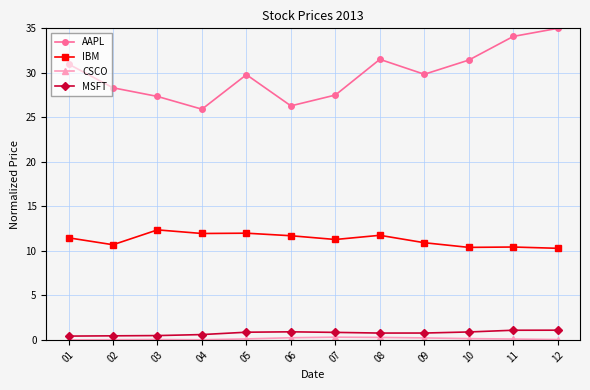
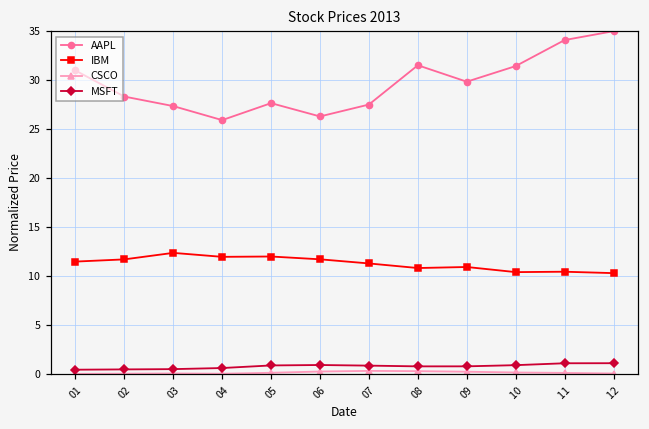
  {
    "AAPL": {
      "02": 28,
      "03": 27,
      "04": 26,
-     "05": 30,
+     "05": 28,
      "06": 26,
      "07": 28,
      "08": 32,
      "09": 30,
      "10": 31,
      "11": 34,
      "12": 35
    },
    "IBM": {
      "01": 11,
-     "02": 11,
+     "02": 12,
      "03": 12,
      "04": 12,
      "05": 12,
      "06": 12,
      "07": 11,
-     "08": 12,
+     "08": 11,
      "09": 11,
      "10": 10,
      "11": 10,
      "12": 10
    },
    "CSCO": {
      "01": 0,
      "02": 0,
      "03": 0,
      "04": 0,
      "05": 0,
      "06": 0,
      "07": 0,
      "08": 0,
      "09": 0,
      "10": 0,
      "11": 0,
      "12": 0
    },
    "MSFT": {
      "01": 0,
      "02": 0,
      "03": 0,
      "04": 1,
      "05": 1,
      "06": 1,
      "07": 1,
      "08": 1,
      "09": 1,
      "10": 1,
      "11": 1,
      "12": 1
    }
  }
